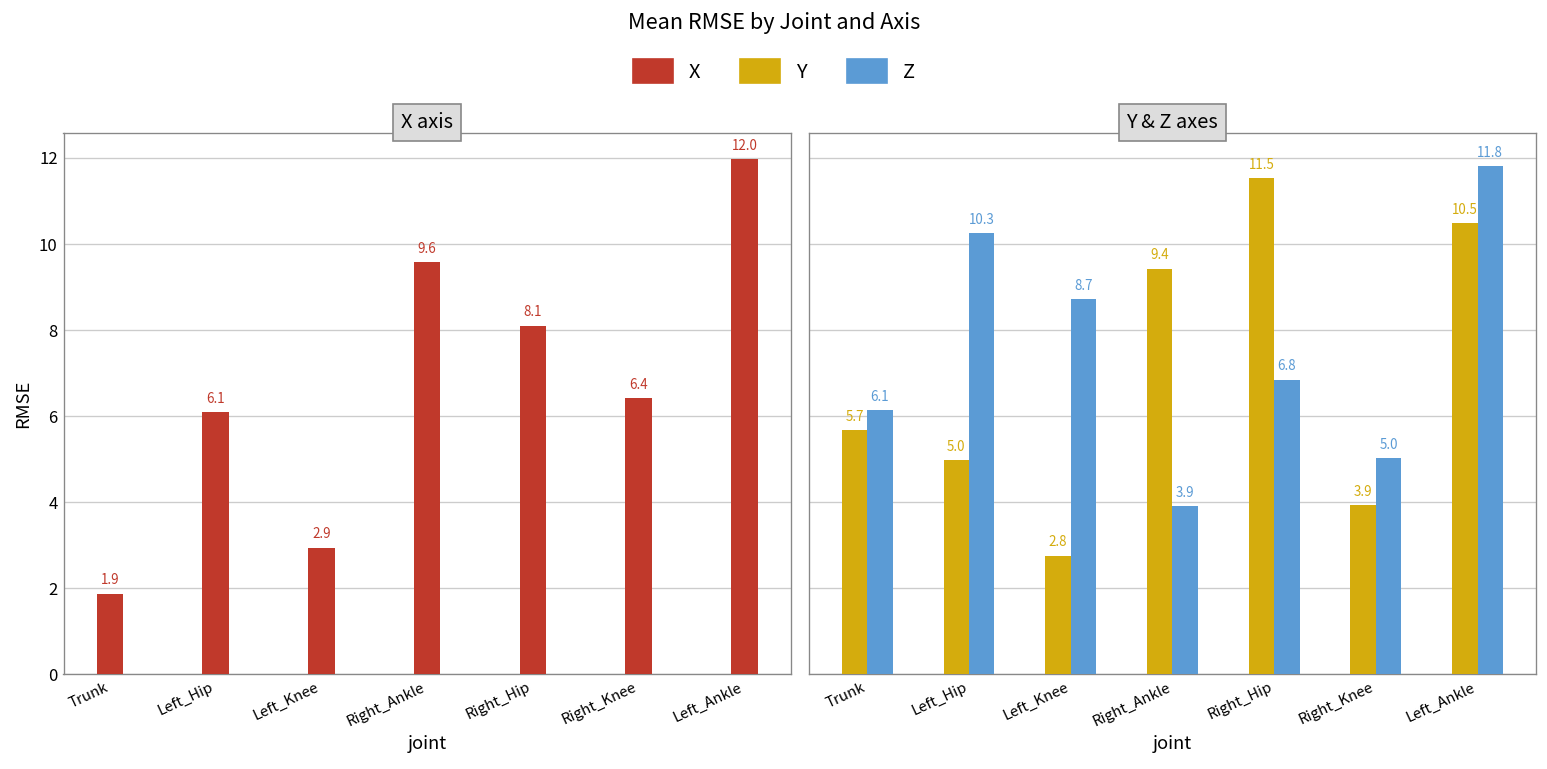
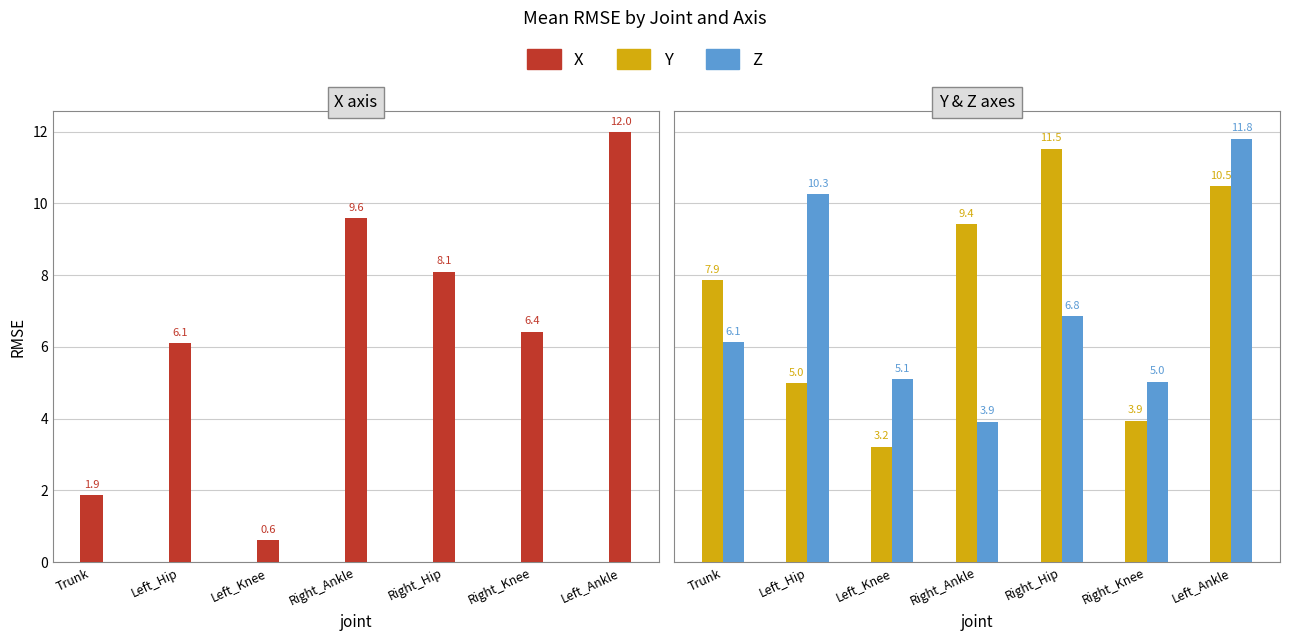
  {
    "X axis": {
      "Trunk": 1.9,
      "Left_Hip": 6.1,
-     "Left_Knee": 2.9,
+     "Left_Knee": 0.6,
      "Right_Ankle": 9.6,
      "Right_Hip": 8.1,
      "Right_Knee": 6.4,
      "Left_Ankle": 12.0
    },
    "Y & Z axes": {
      "Y": {
-       "Trunk": 5.7,
+       "Trunk": 7.9,
        "Left_Hip": 5.0,
-       "Left_Knee": 2.8,
+       "Left_Knee": 3.2,
        "Right_Ankle": 9.4,
        "Right_Hip": 11.5,
        "Right_Knee": 3.9,
        "Left_Ankle": 10.5
      },
      "Z": {
        "Trunk": 6.1,
        "Left_Hip": 10.3,
-       "Left_Knee": 8.7,
+       "Left_Knee": 5.1,
        "Right_Ankle": 3.9,
        "Right_Hip": 6.8,
        "Right_Knee": 5.0,
        "Left_Ankle": 11.8
      }
    }
  }
